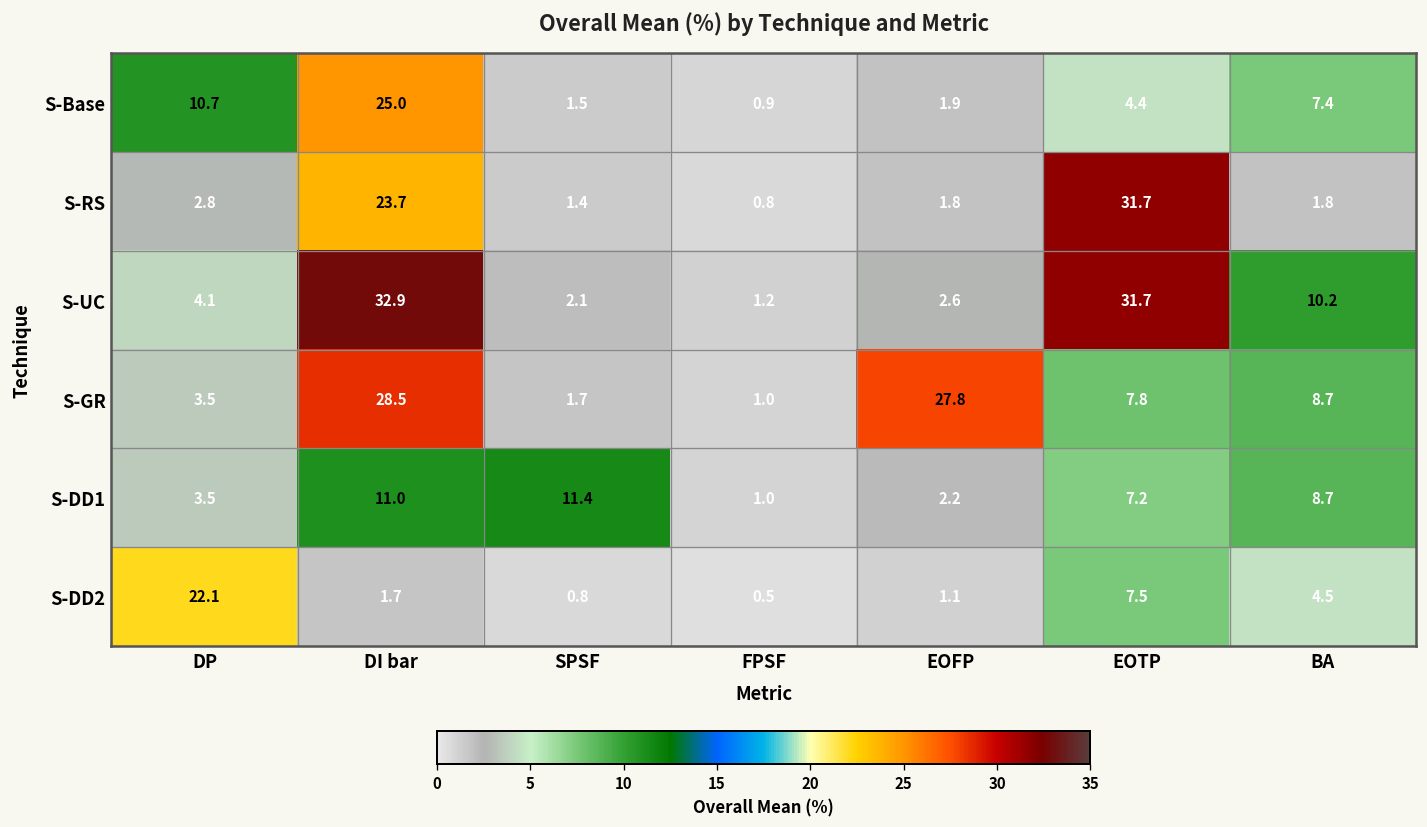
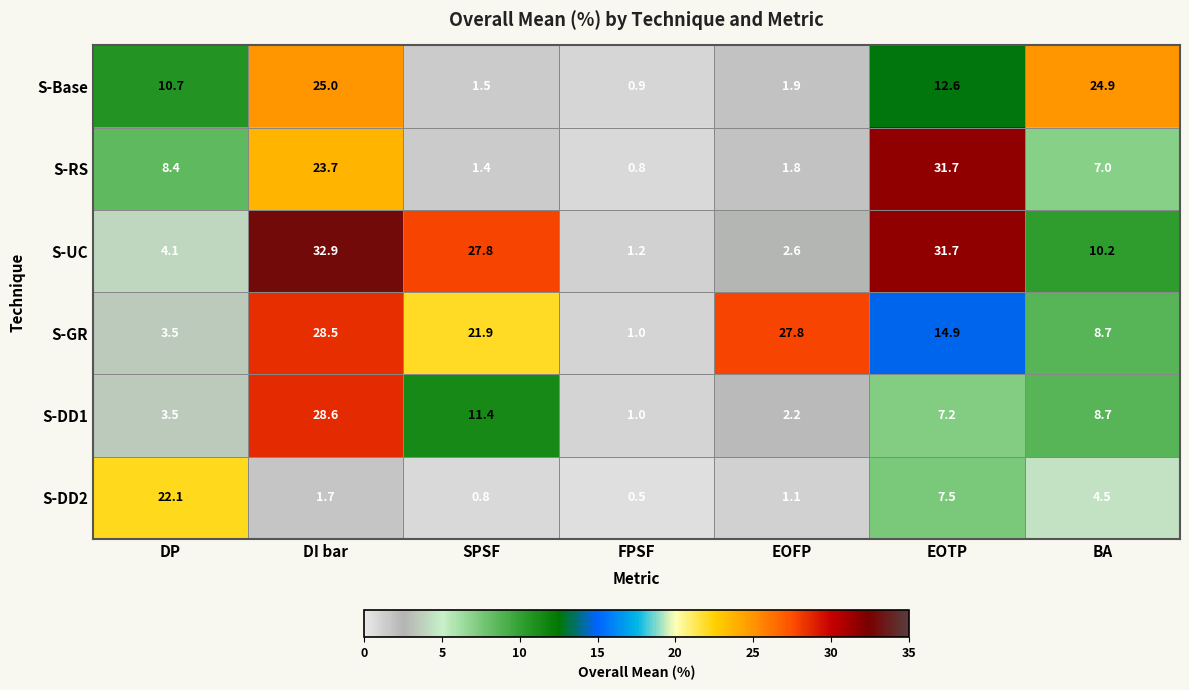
  {
    "S-Base": {
      "DP": 10.7,
      "DI bar": 25.0,
      "SPSF": 1.5,
      "EOFP": 1.9,
-     "EOTP": 4.4,
-     "BA": 7.4
+     "EOTP": 12.6,
+     "BA": 24.9
    },
    "S-RS": {
-     "DP": 2.8,
+     "DP": 8.4,
      "DI bar": 23.7,
      "SPSF": 1.4,
      "EOFP": 1.8,
      "EOTP": 31.7,
-     "BA": 1.8
+     "BA": 7.0
    },
    "S-UC": {
      "DP": 4.1,
      "DI bar": 32.9,
-     "SPSF": 2.1,
+     "SPSF": 27.8,
      "EOFP": 2.6,
      "EOTP": 31.7,
      "BA": 10.2
    },
    "S-GR": {
      "DP": 3.5,
      "DI bar": 28.5,
-     "SPSF": 1.7,
+     "SPSF": 21.9,
      "EOFP": 27.8,
-     "EOTP": 7.8,
+     "EOTP": 14.9,
      "BA": 8.7
    },
    "S-DD1": {
      "DP": 3.5,
-     "DI bar": 11.0,
+     "DI bar": 28.6,
      "SPSF": 11.4,
      "EOFP": 2.2,
      "EOTP": 7.2,
      "BA": 8.7
    },
    "S-DD2": {
      "DP": 22.1,
      "DI bar": 1.7,
      "EOTP": 7.5,
      "BA": 4.5
    }
  }
